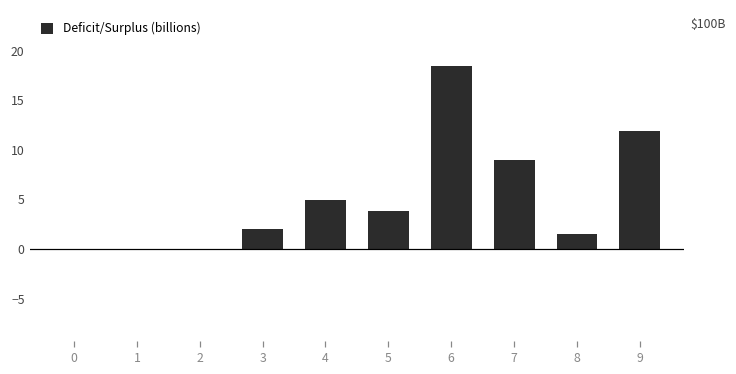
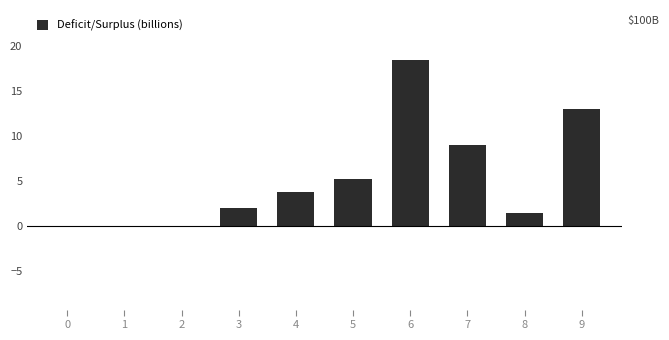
  {
    "0": 0,
    "1": 0,
    "2": 0,
    "3": 2,
-   "4": 5,
-   "5": 4,
+   "4": 4,
+   "5": 5,
    "6": 18,
    "7": 9,
    "8": 2,
-   "9": 12
+   "9": 13
  }
